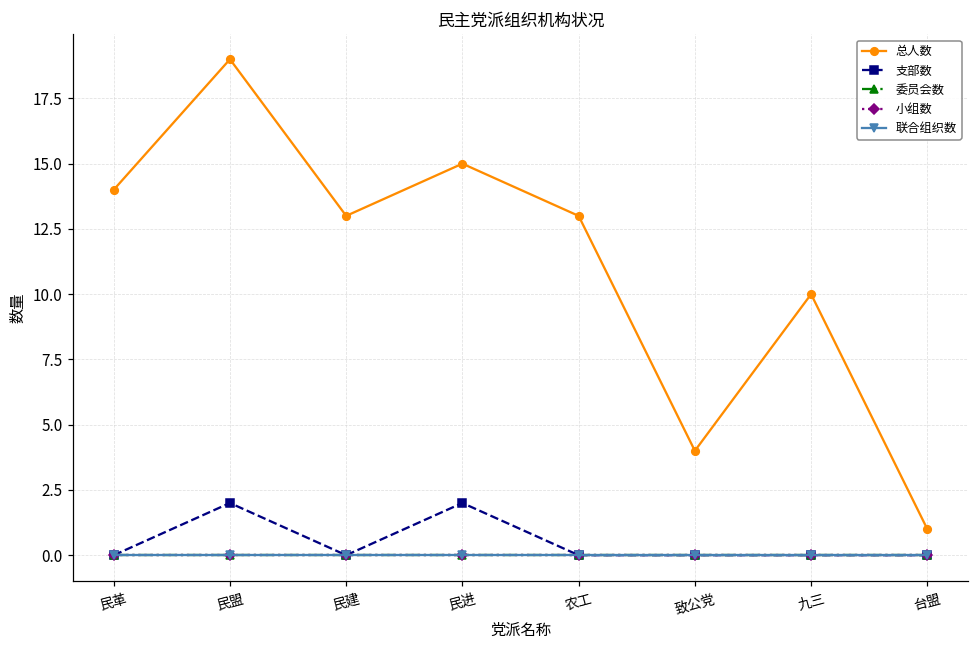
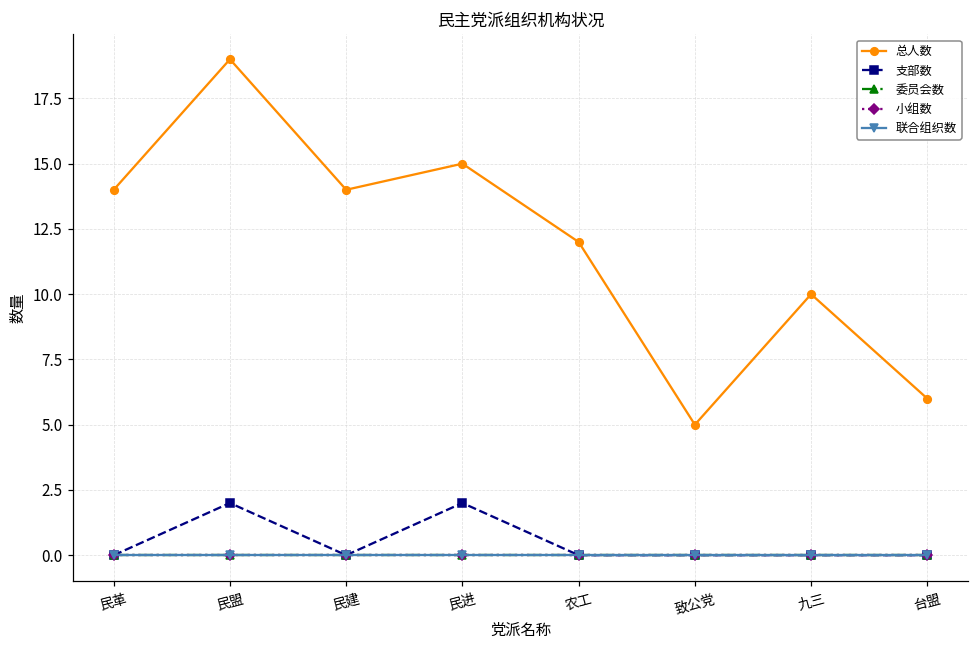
  {
    "总人数": {
      "民革": 14,
      "民盟": 19,
-     "民建": 13,
+     "民建": 14,
      "民进": 15,
-     "农工": 13,
-     "致公党": 4,
+     "农工": 12,
+     "致公党": 5,
      "九三": 10,
-     "台盟": 1
+     "台盟": 6
    },
    "支部数": {
      "民盟": 2,
      "民进": 2
    },
    "联合组织数": {
      "民盟": 0,
      "民进": 0
    }
  }
